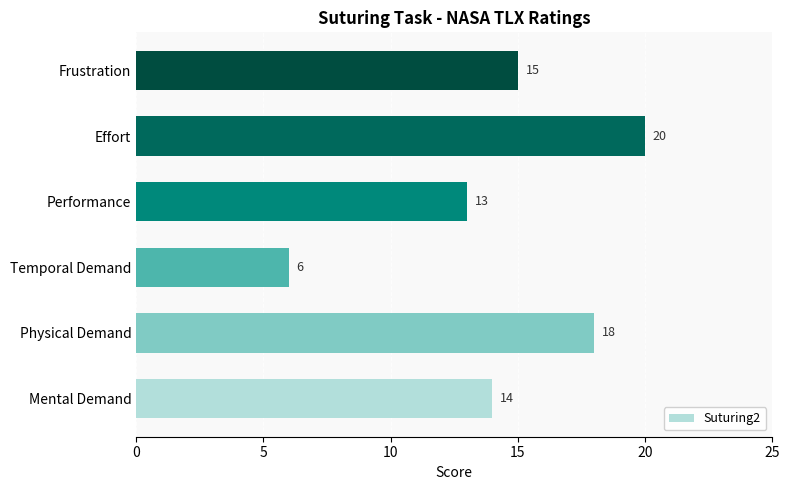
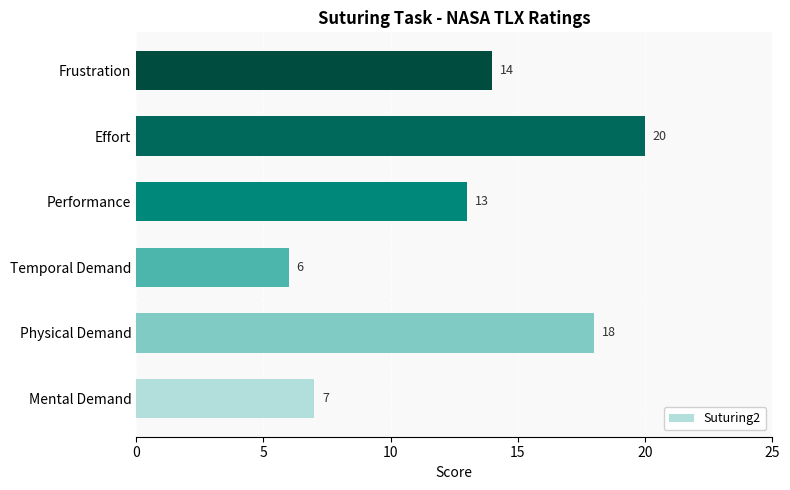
  {
-   "Frustration": 15,
+   "Frustration": 14,
    "Effort": 20,
    "Performance": 13,
    "Temporal Demand": 6,
    "Physical Demand": 18,
-   "Mental Demand": 14
+   "Mental Demand": 7
  }
